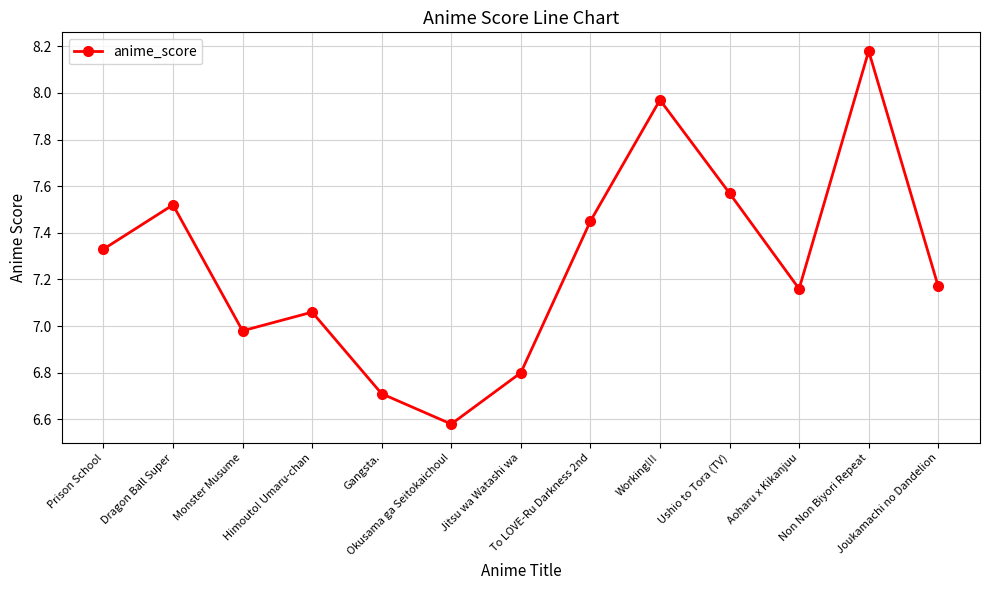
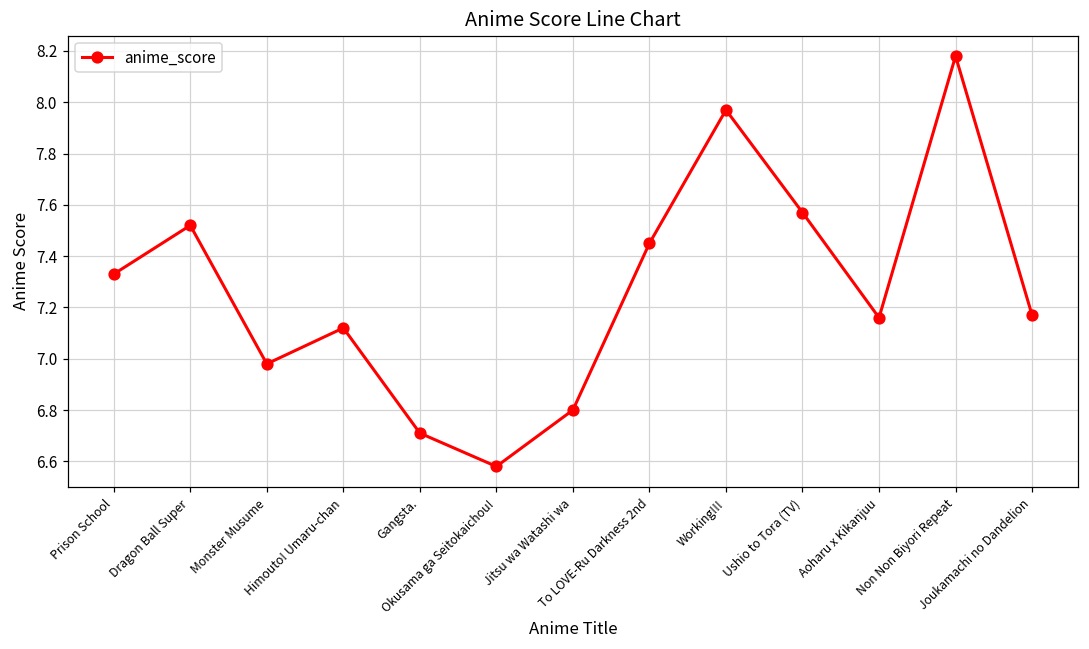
  {
    "Prison School": 7.33,
    "Dragon Ball Super": 7.52,
    "Monster Musume": 6.98,
-   "Himouto! Umaru-chan": 7.06,
+   "Himouto! Umaru-chan": 7.12,
    "Gangsta.": 6.71,
    "Okusama ga Seitokaichou!": 6.58,
    "Jitsu wa Watashi wa": 6.80,
    "To LOVE-Ru Darkness 2nd": 7.45,
    "Working!!!": 7.97,
    "Ushio to Tora (TV)": 7.57,
    "Aoharu x Kikanjuu": 7.16,
    "Non Non Biyori Repeat": 8.18,
    "Joukamachi no Dandelion": 7.17
  }
